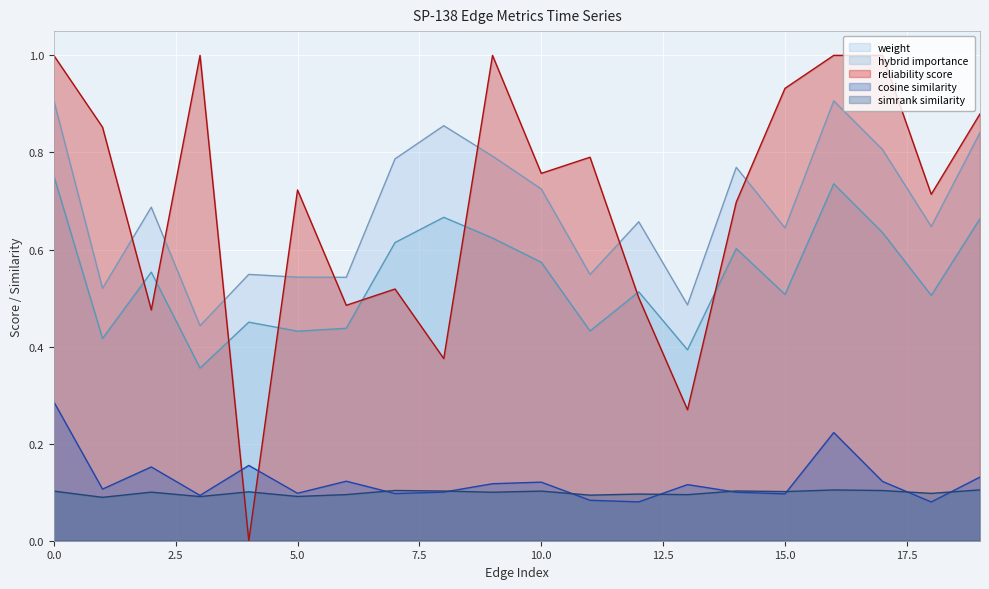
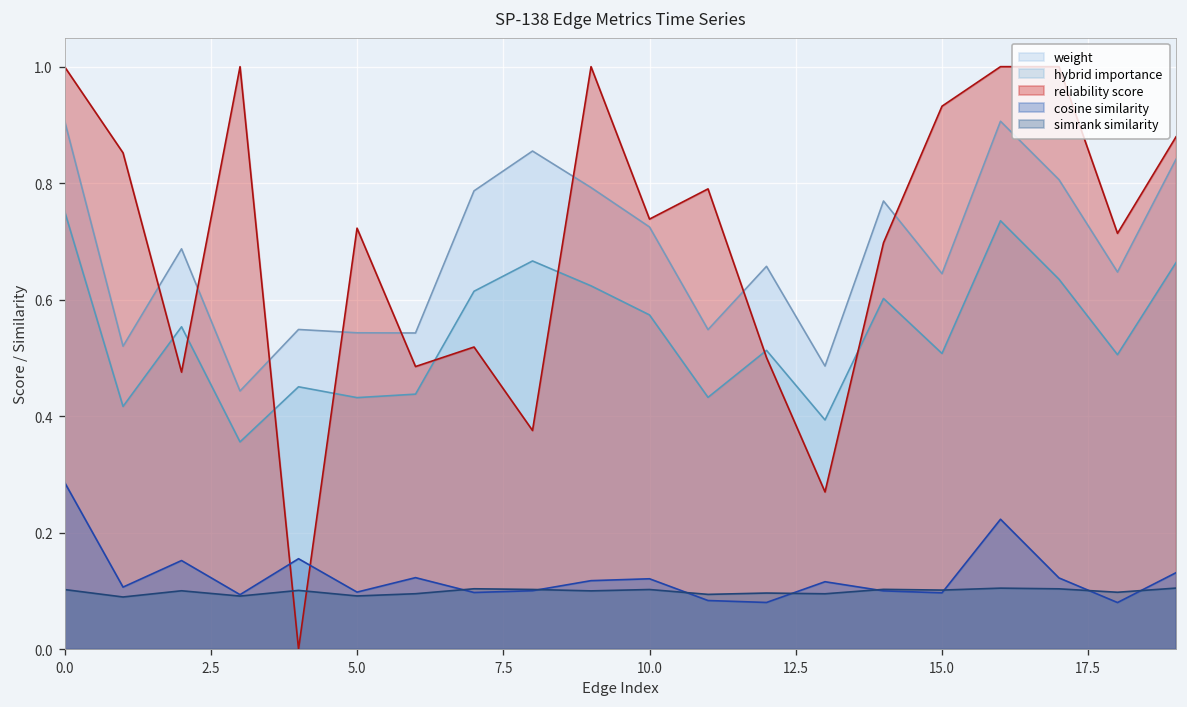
  {
    "reliability score": {
      "0.0": 1.00,
      "5.0": 0.72,
-     "10.0": 0.76,
+     "10.0": 0.74,
      "15.0": 0.93
    }
  }
